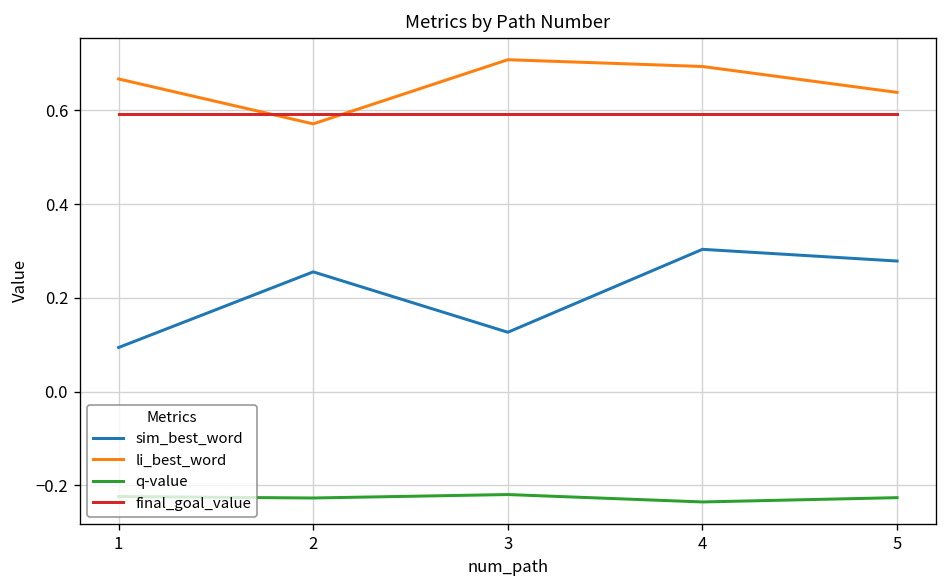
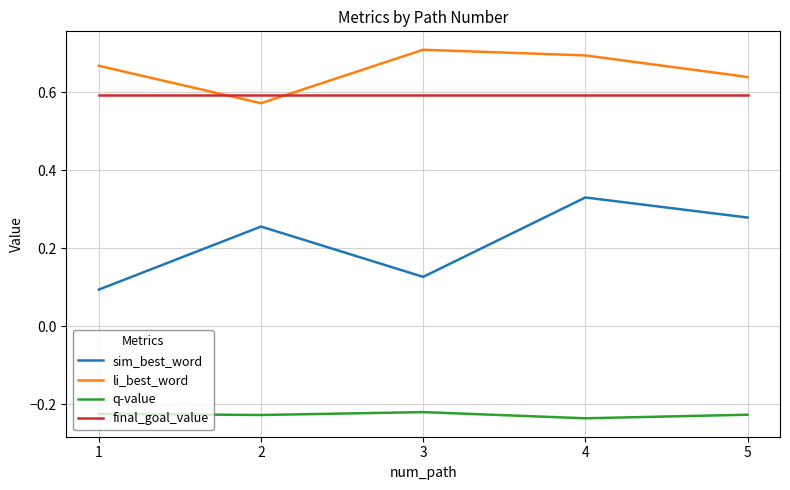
  {
    "sim_best_word": {
      "1": 0.09,
      "2": 0.26,
      "3": 0.13,
-     "4": 0.30,
+     "4": 0.33,
      "5": 0.28
    },
    "li_best_word": {
      "1": 0.67,
      "2": 0.57,
      "3": 0.71,
      "4": 0.69,
      "5": 0.64
    },
    "q-value": {
      "2": -0.23,
      "3": -0.22,
      "4": -0.24,
      "5": -0.23
    },
    "final_goal_value": {
      "1": 0.59,
      "2": 0.59,
      "3": 0.59,
      "4": 0.59,
      "5": 0.59
    }
  }
